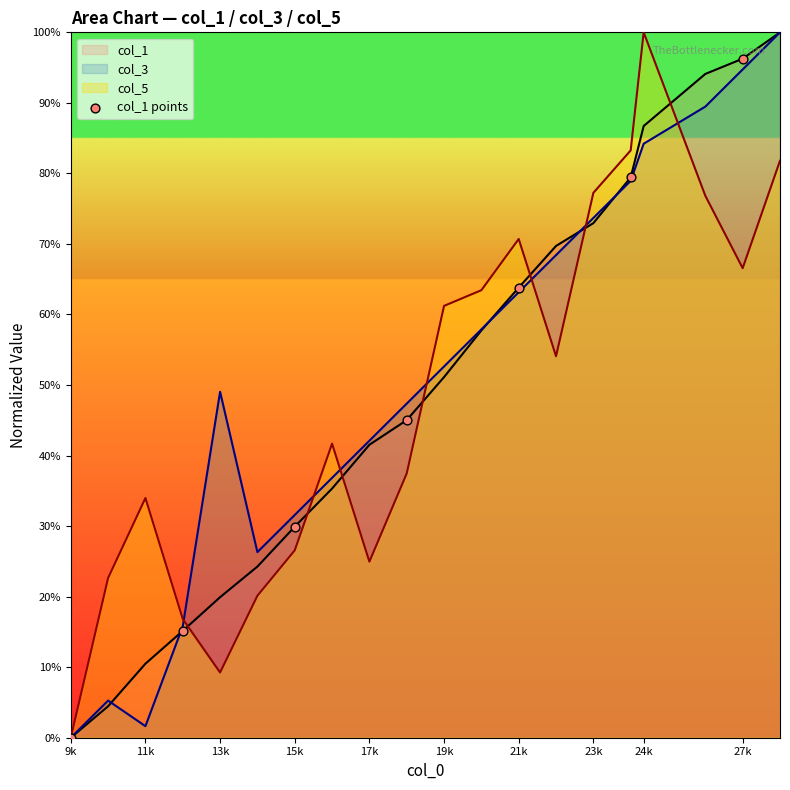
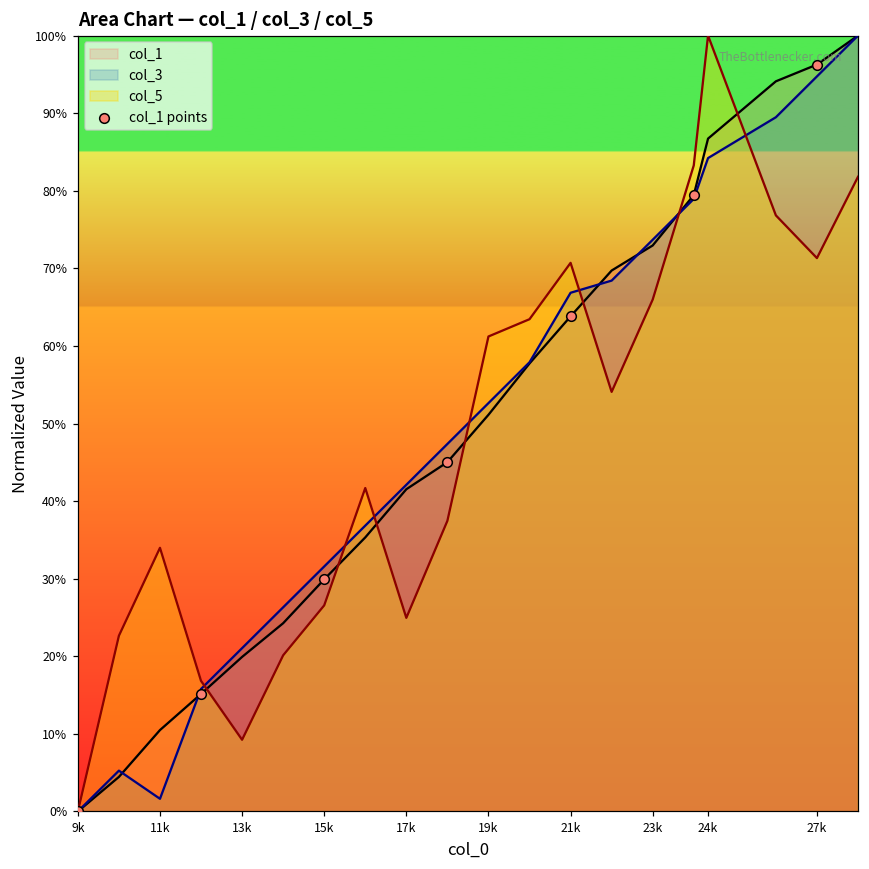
  {
    "col_3": {
      "11k": "2%",
-     "13k": "49%",
+     "13k": "21%",
      "15k": "32%",
      "17k": "42%",
      "19k": "53%",
-     "21k": "63%",
+     "21k": "67%",
      "23k": "74%",
      "24k": "84%",
      "27k": "95%"
    },
    "col_5": {
      "11k": "34%",
      "13k": "9%",
      "15k": "27%",
      "17k": "25%",
      "19k": "61%",
      "21k": "71%",
-     "23k": "77%",
+     "23k": "66%",
      "24k": "100%",
-     "27k": "67%"
+     "27k": "71%"
    }
  }
